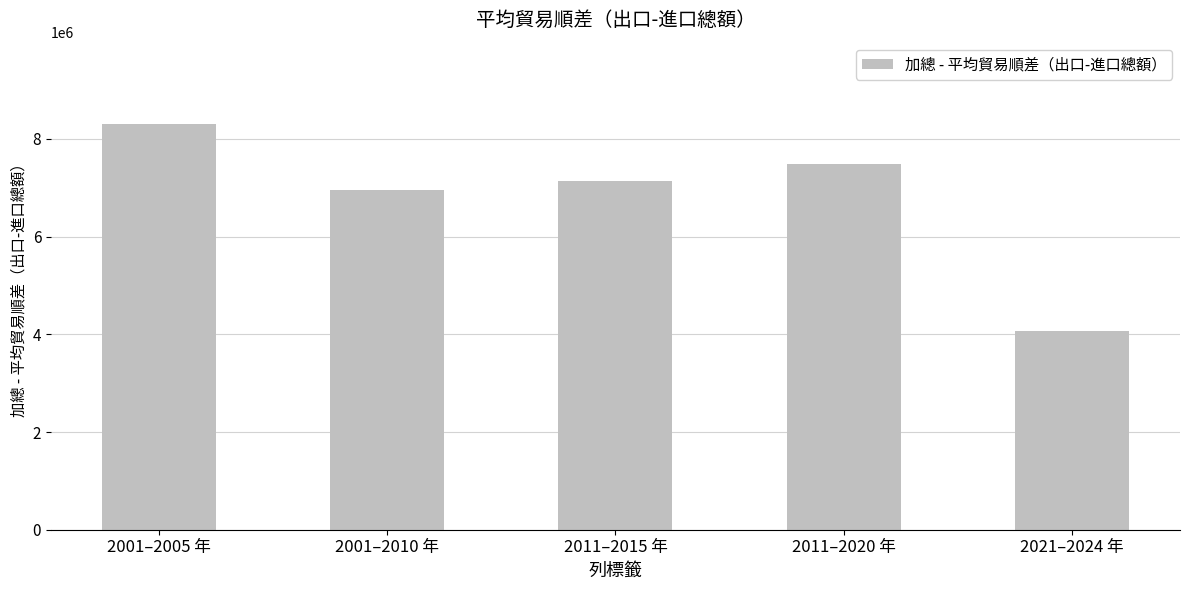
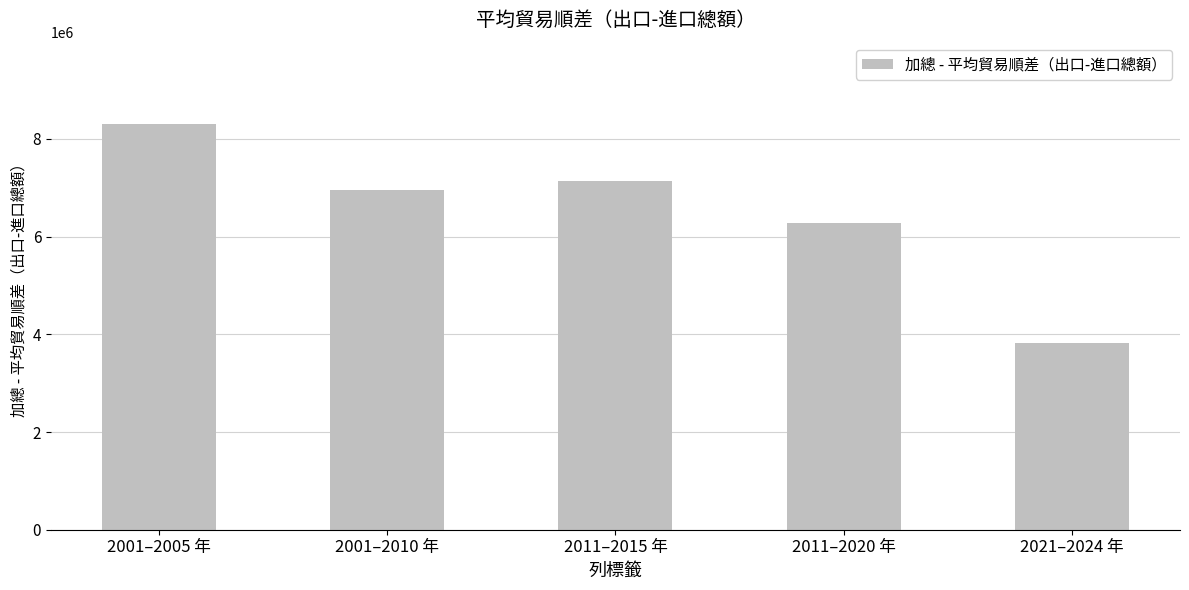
  {
    "2001–2005 年": 8300000,
    "2001–2010 年": 7000000,
    "2011–2015 年": 7100000,
-   "2011–2020 年": 7500000,
-   "2021–2024 年": 4100000
+   "2011–2020 年": 6300000,
+   "2021–2024 年": 3800000
  }
